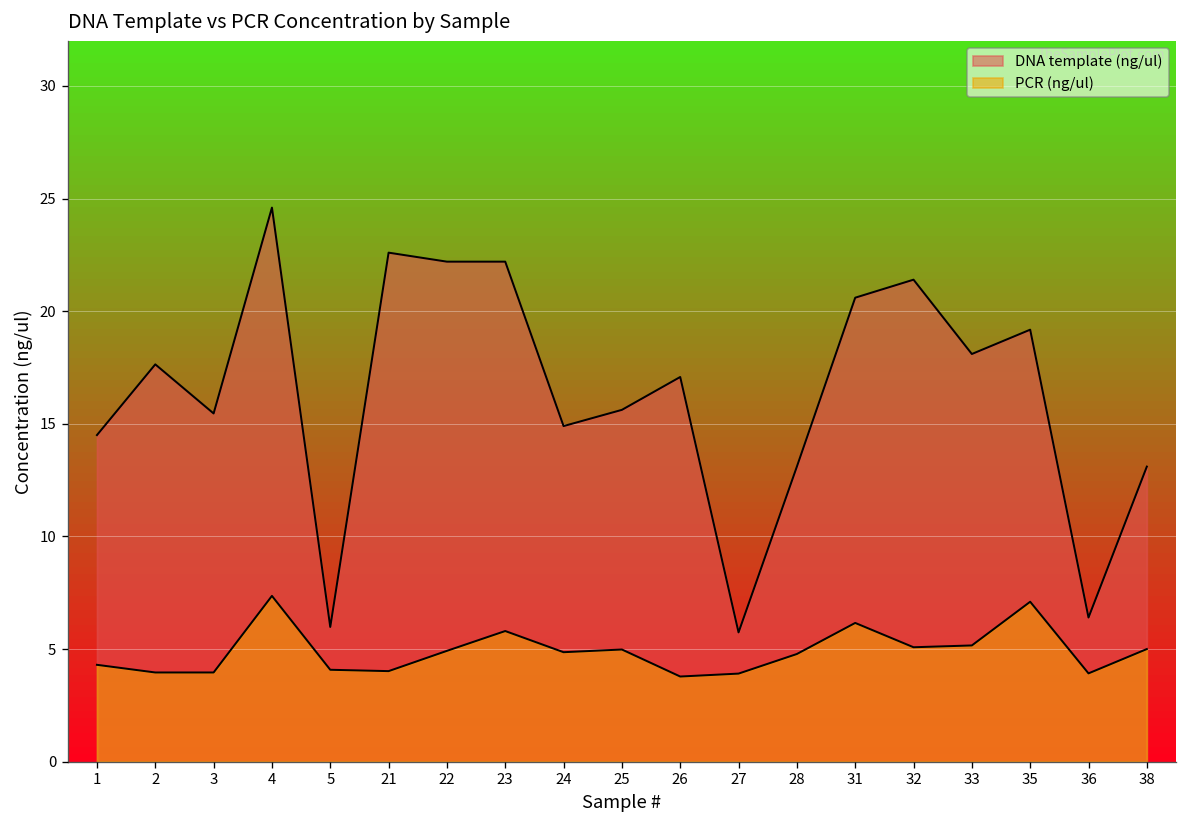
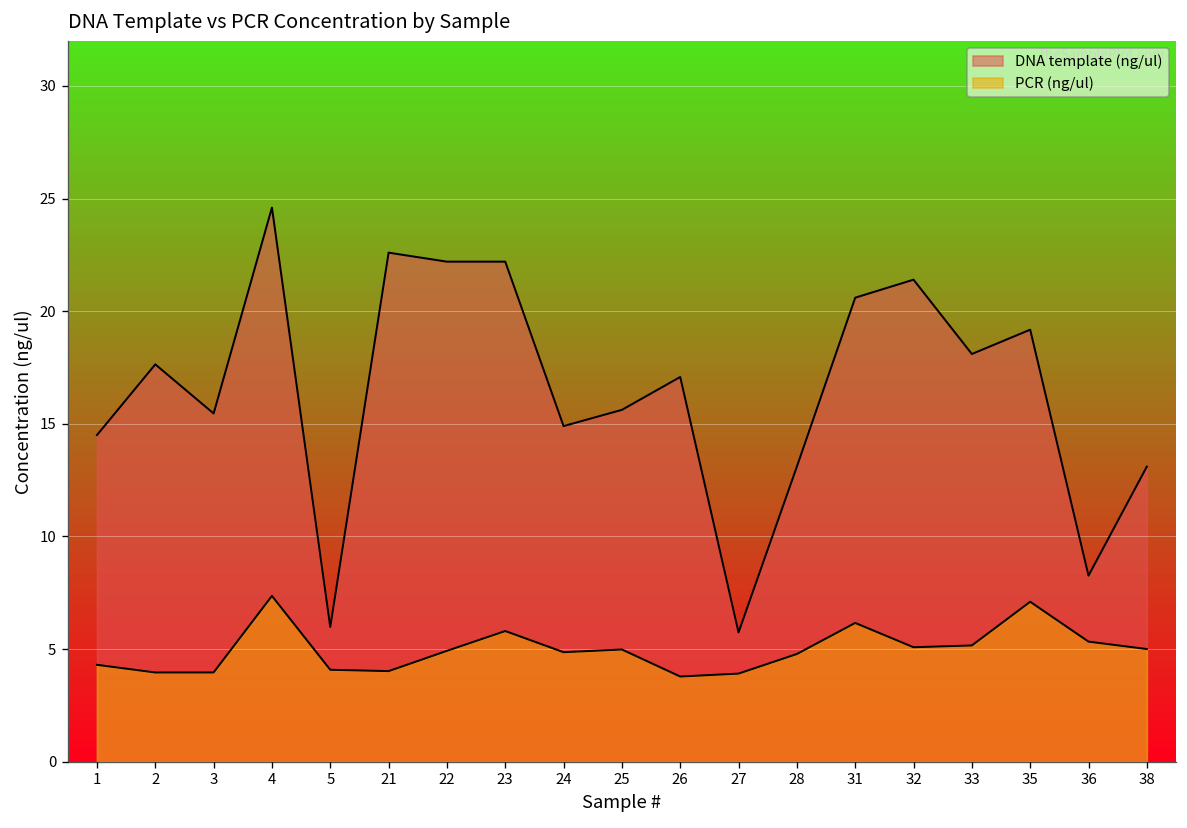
  {
    "DNA template (ng/ul)": {
      "1": 14.5,
      "2": 17.6,
      "3": 15.5,
      "4": 24.6,
      "5": 6.0,
      "21": 22.6,
      "22": 22.2,
      "23": 22.2,
      "24": 14.9,
      "25": 15.6,
      "26": 17.1,
      "27": 5.7,
      "28": 13.1,
      "31": 20.6,
      "32": 21.4,
      "33": 18.1,
      "35": 19.2,
-     "36": 6.4,
+     "36": 8.3,
      "38": 13.1
    },
    "PCR (ng/ul)": {
      "1": 4.3,
      "2": 4.0,
      "3": 4.0,
      "4": 7.4,
      "5": 4.1,
      "21": 4.0,
      "22": 4.9,
      "23": 5.8,
      "24": 4.9,
      "25": 5.0,
      "26": 3.8,
      "27": 3.9,
      "28": 4.8,
      "31": 6.2,
      "32": 5.1,
      "33": 5.2,
      "35": 7.1,
-     "36": 3.9,
+     "36": 5.3,
      "38": 5.0
    }
  }
